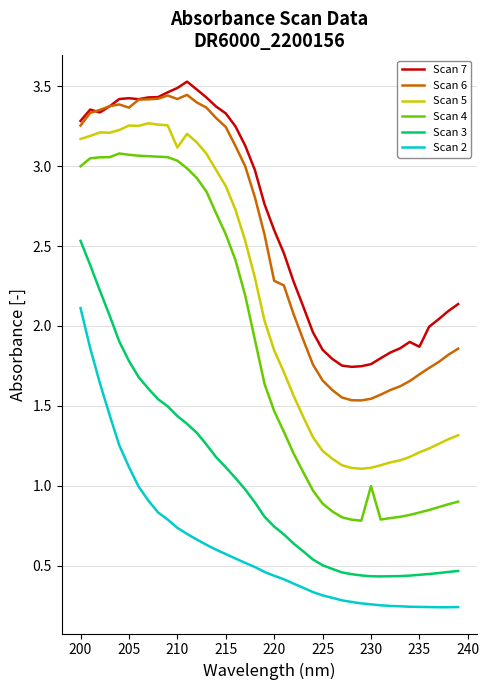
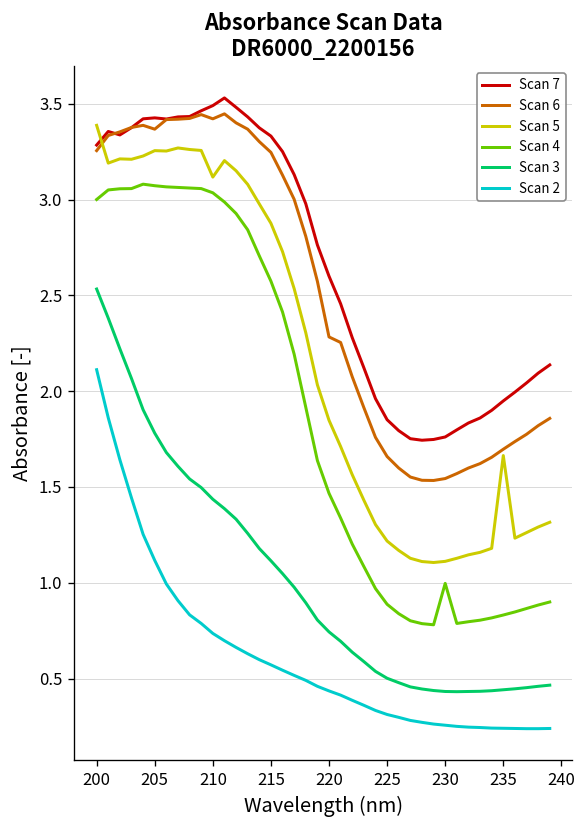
  {
    "Scan 7": {
      "200": 3.28,
      "205": 3.43,
      "210": 3.49,
      "215": 3.33,
      "220": 2.60,
      "225": 1.85,
      "230": 1.76,
-     "235": 1.87
+     "235": 1.95
    },
    "Scan 6": {
      "200": 3.26,
      "205": 3.37,
      "210": 3.42,
      "215": 3.25,
      "220": 2.28,
      "225": 1.66,
      "230": 1.54,
      "235": 1.70
    },
    "Scan 5": {
-     "200": 3.17,
+     "200": 3.39,
      "205": 3.26,
      "210": 3.12,
      "215": 2.88,
      "220": 1.85,
      "225": 1.22,
      "230": 1.11,
-     "235": 1.21
+     "235": 1.66
    },
    "Scan 4": {
      "200": 3.00,
      "205": 3.07,
      "210": 3.04,
      "215": 2.57,
      "220": 1.47,
      "225": 0.89,
      "230": 1.00,
      "235": 0.83
    },
    "Scan 3": {
      "200": 2.53,
      "205": 1.78,
      "210": 1.44,
      "215": 1.12,
      "220": 0.74,
      "225": 0.50,
      "230": 0.43,
      "235": 0.44
    },
    "Scan 2": {
      "200": 2.11,
      "205": 1.12,
      "210": 0.74,
      "215": 0.57,
      "220": 0.44,
      "225": 0.31,
      "230": 0.26,
      "235": 0.24
    }
  }
